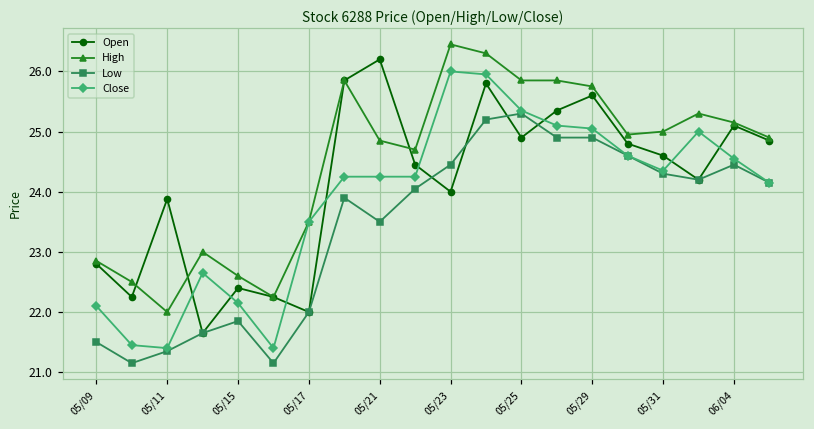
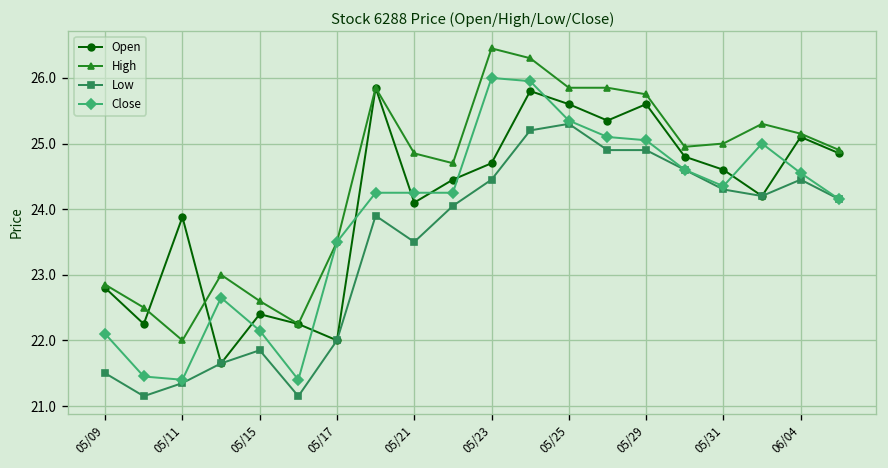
  {
    "Open": {
      "05/09": 22.8,
      "05/11": 23.9,
      "05/15": 22.4,
-     "05/21": 26.2,
-     "05/23": 24.0,
-     "05/25": 24.9,
+     "05/21": 24.1,
+     "05/23": 24.7,
+     "05/25": 25.6,
      "05/29": 25.6,
      "05/31": 24.6,
      "06/04": 25.1
    }
  }
